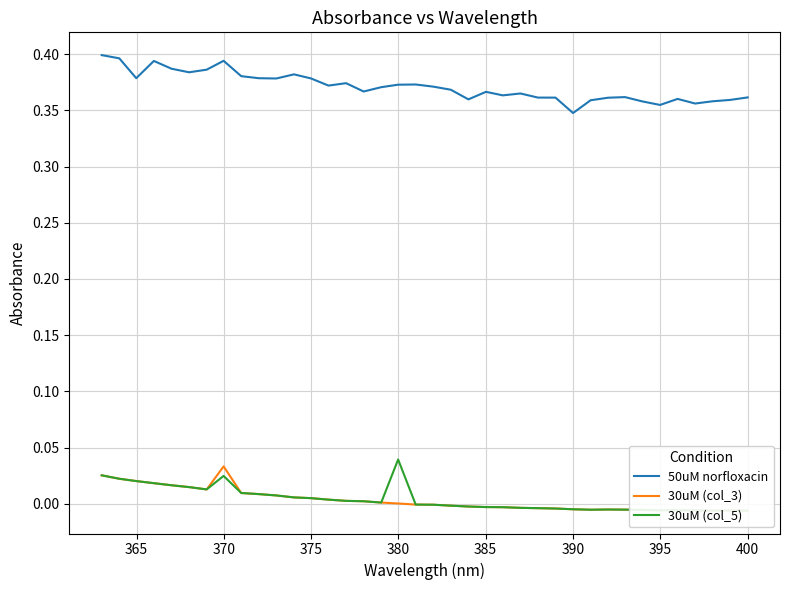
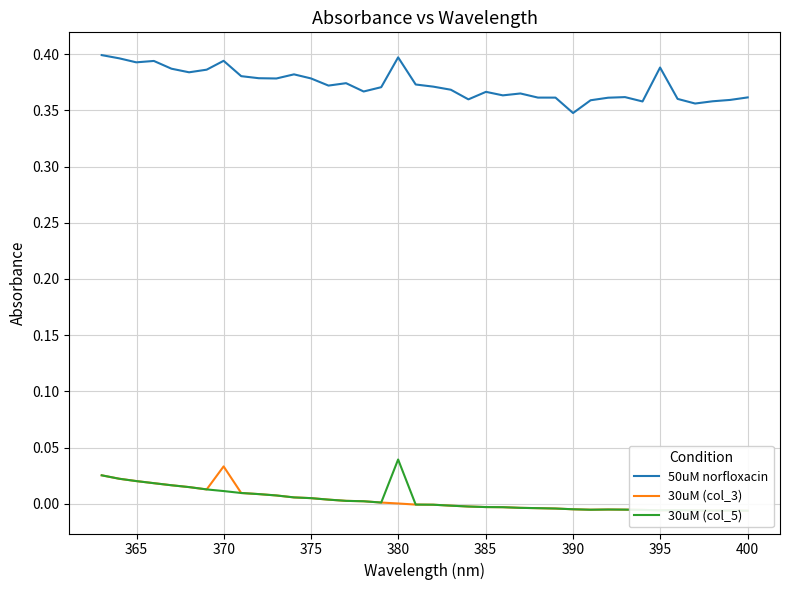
  {
    "50uM norfloxacin": {
-     "365": 0.379,
+     "365": 0.393,
      "370": 0.394,
      "375": 0.378,
-     "380": 0.373,
+     "380": 0.397,
      "385": 0.366,
      "390": 0.348,
-     "395": 0.355,
+     "395": 0.388,
      "400": 0.361
    },
    "30uM (col_3)": {
      "370": 0.033,
      "380": 0.000
    },
    "30uM (col_5)": {
-     "370": 0.025,
+     "370": 0.011,
      "380": 0.039
    }
  }
